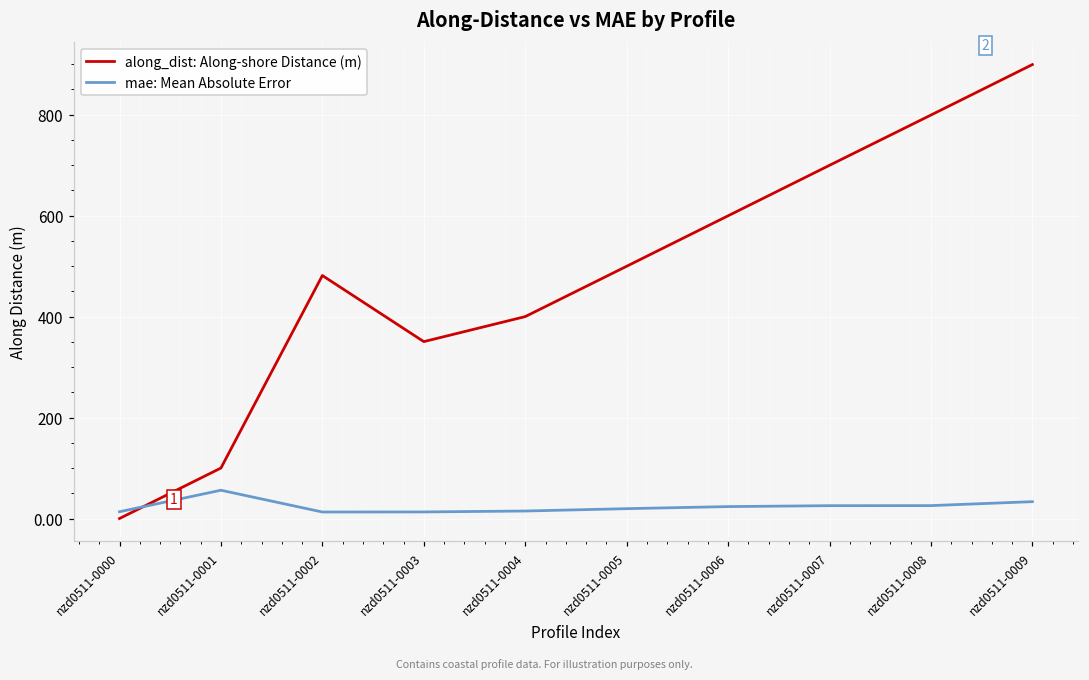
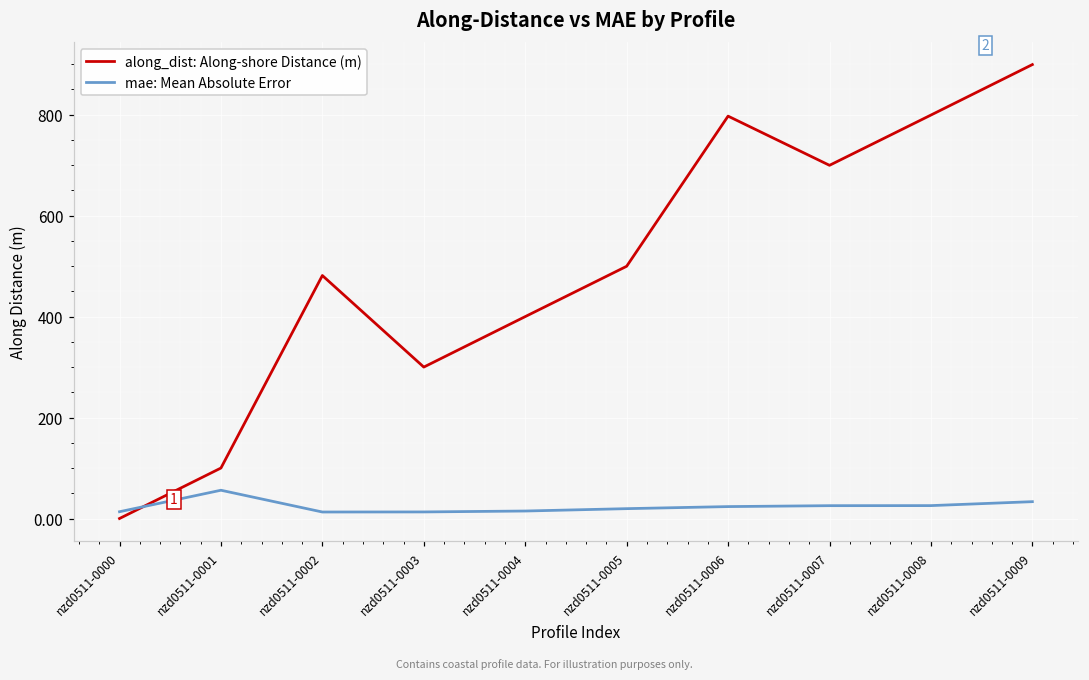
  {
    "along_dist: Along-shore Distance (m)": {
      "nzd0511-0000": 0,
      "nzd0511-0001": 100,
      "nzd0511-0002": 480,
-     "nzd0511-0003": 350,
+     "nzd0511-0003": 300,
      "nzd0511-0004": 400,
      "nzd0511-0005": 500,
-     "nzd0511-0006": 600,
+     "nzd0511-0006": 800,
      "nzd0511-0007": 700,
      "nzd0511-0008": 800,
      "nzd0511-0009": 900
    },
    "mae: Mean Absolute Error": {
      "nzd0511-0000": 10,
      "nzd0511-0001": 60,
      "nzd0511-0002": 10,
      "nzd0511-0003": 10,
      "nzd0511-0004": 10,
      "nzd0511-0005": 20,
      "nzd0511-0006": 20,
      "nzd0511-0007": 30,
      "nzd0511-0008": 30,
      "nzd0511-0009": 30
    }
  }
